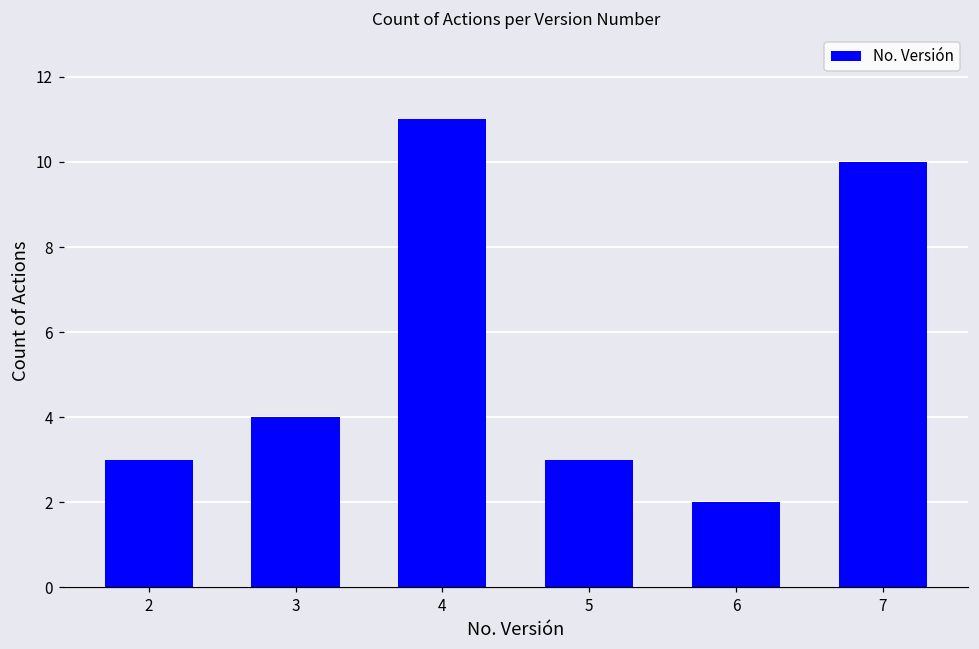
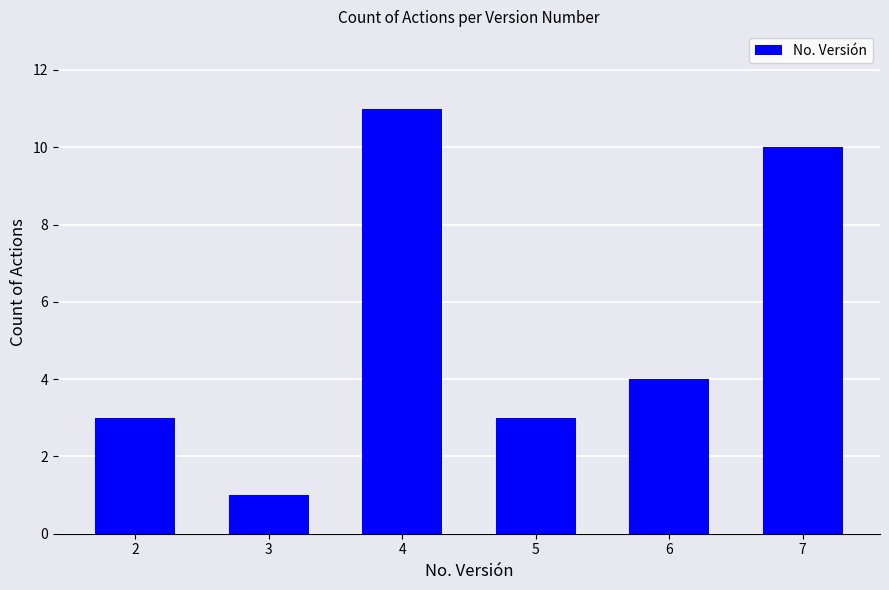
  {
    "2": 3,
-   "3": 4,
+   "3": 1,
    "4": 11,
    "5": 3,
-   "6": 2,
+   "6": 4,
    "7": 10
  }
